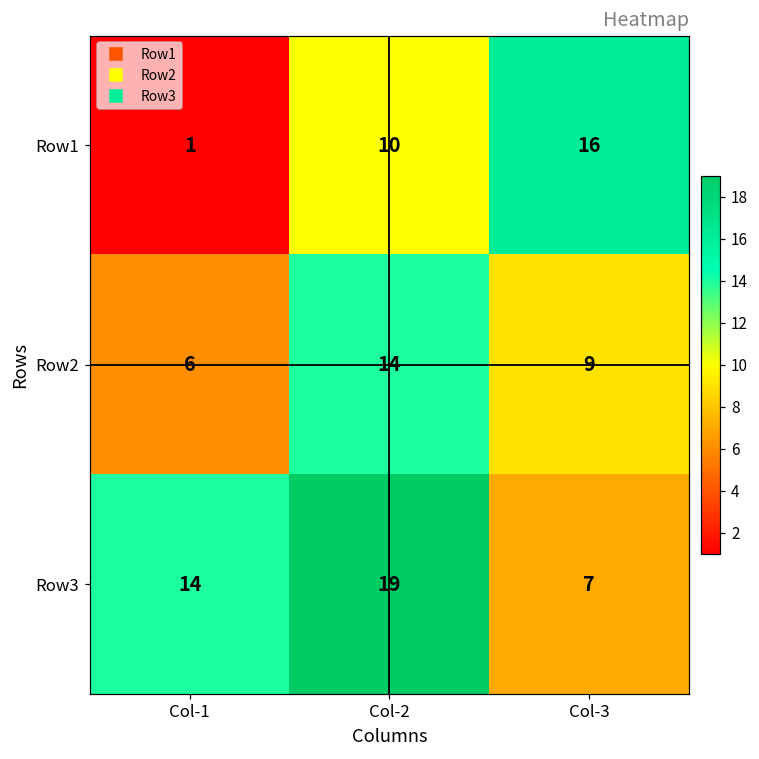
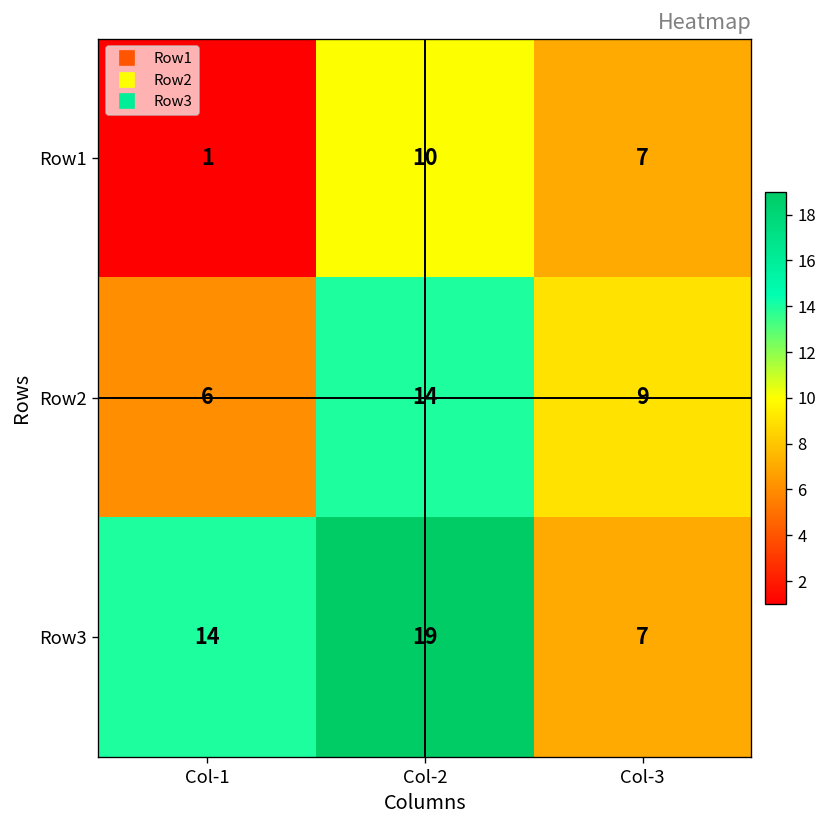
  {
    "Row1": {
      "Col-1": 1,
      "Col-2": 10,
-     "Col-3": 16
+     "Col-3": 7
    },
    "Row2": {
      "Col-1": 6,
      "Col-2": 14,
      "Col-3": 9
    },
    "Row3": {
      "Col-1": 14,
      "Col-2": 19,
      "Col-3": 7
    }
  }
